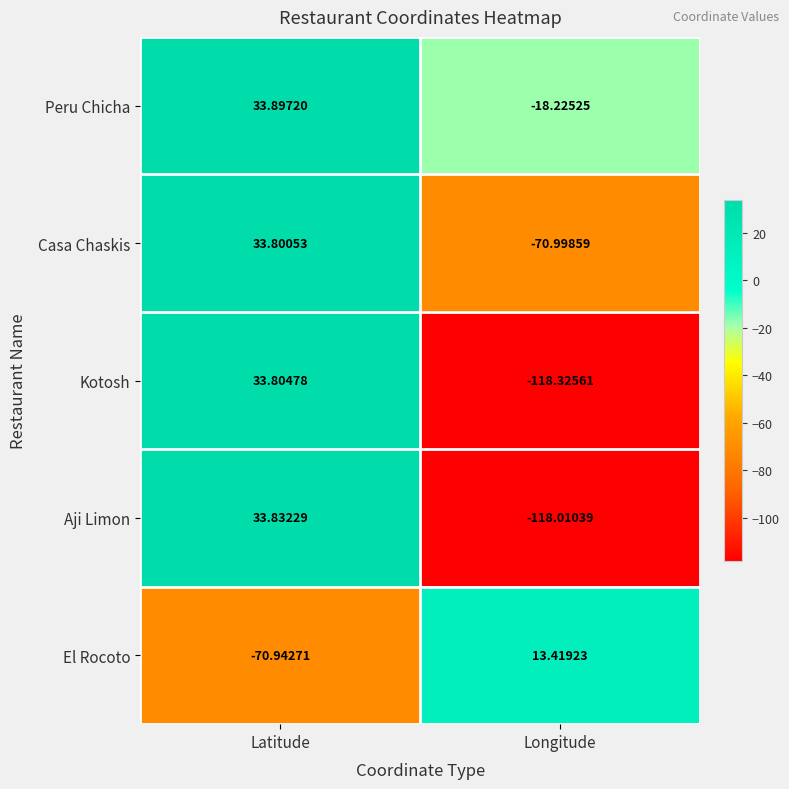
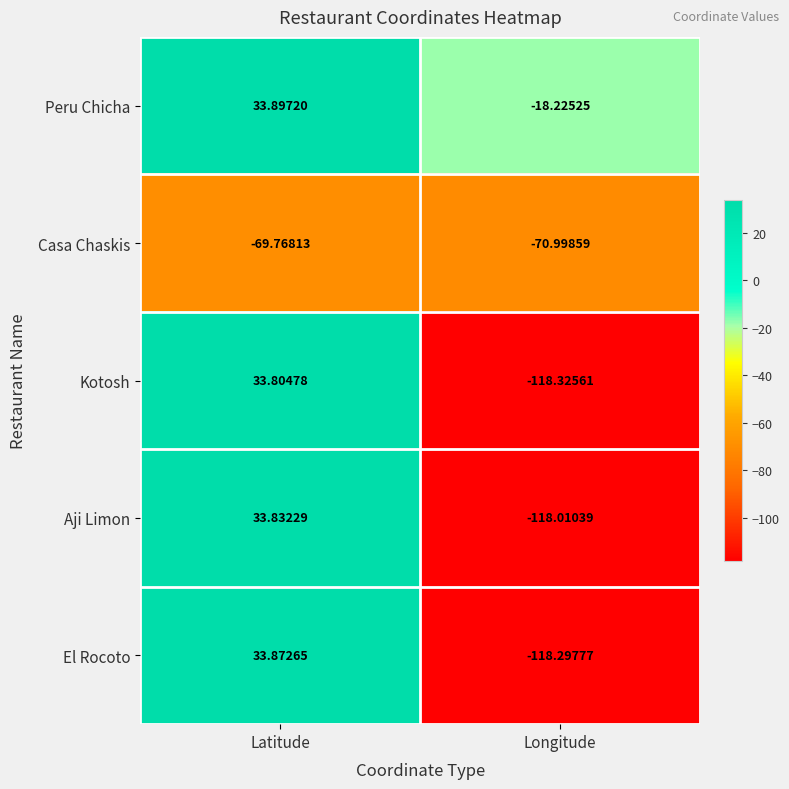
  {
    "Peru Chicha": {
      "Latitude": 33.89720,
      "Longitude": -18.22525
    },
    "Casa Chaskis": {
-     "Latitude": 33.80053,
+     "Latitude": -69.76813,
      "Longitude": -70.99859
    },
    "Kotosh": {
      "Latitude": 33.80478,
      "Longitude": -118.32561
    },
    "Aji Limon": {
      "Latitude": 33.83229,
      "Longitude": -118.01039
    },
    "El Rocoto": {
-     "Latitude": -70.94271,
-     "Longitude": 13.41923
+     "Latitude": 33.87265,
+     "Longitude": -118.29777
    }
  }
